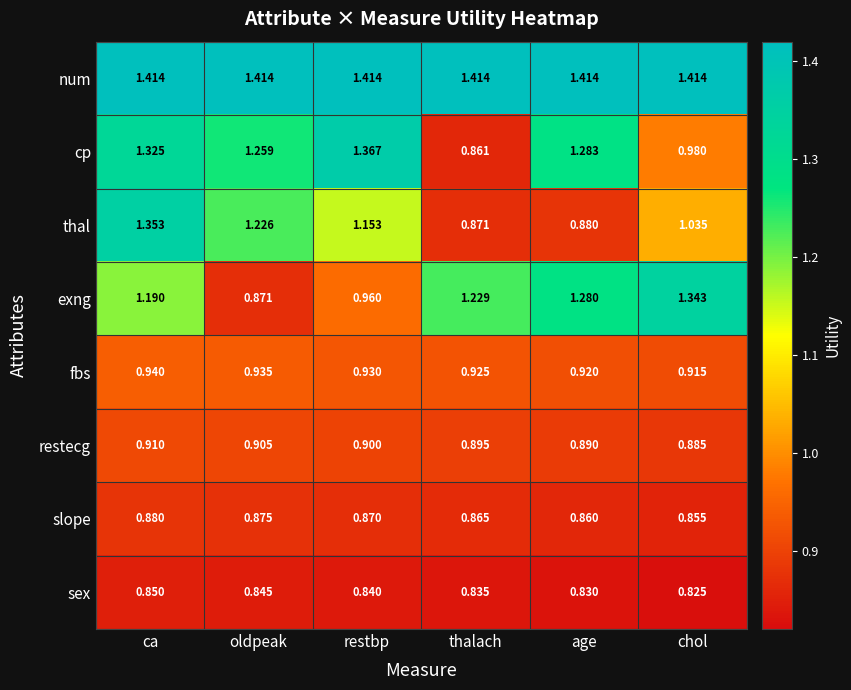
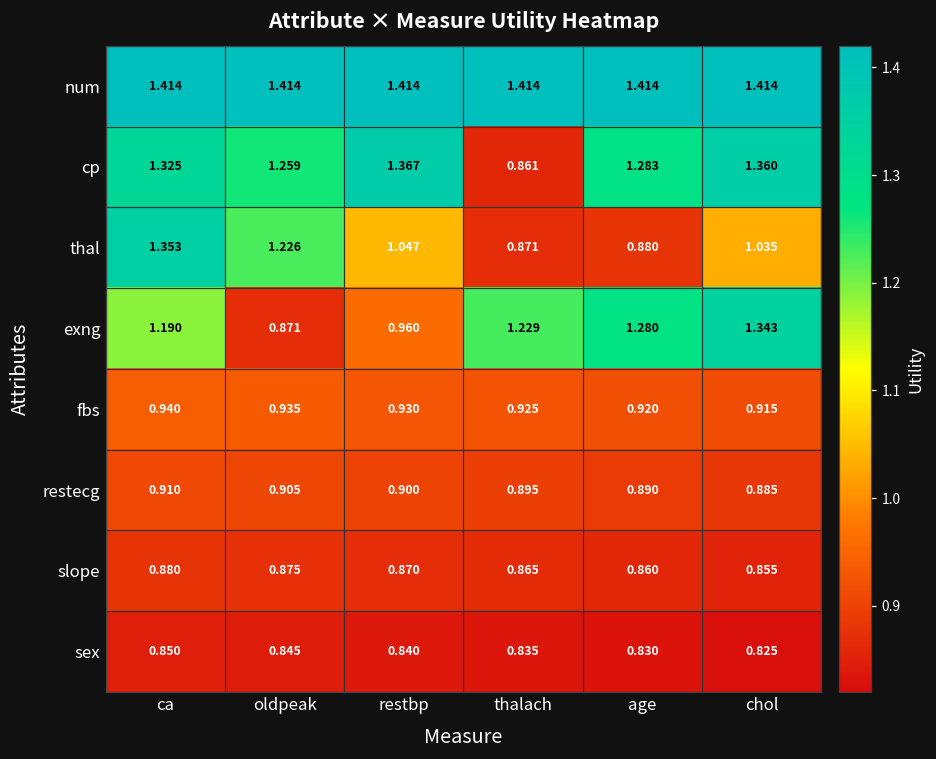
  {
    "num": {
      "ca": 1.414,
      "oldpeak": 1.414,
      "restbp": 1.414,
      "thalach": 1.414,
      "age": 1.414,
      "chol": 1.414
    },
    "cp": {
      "ca": 1.325,
      "oldpeak": 1.259,
      "restbp": 1.367,
      "thalach": 0.861,
      "age": 1.283,
-     "chol": 0.980
+     "chol": 1.360
    },
    "thal": {
      "ca": 1.353,
      "oldpeak": 1.226,
-     "restbp": 1.153,
+     "restbp": 1.047,
      "thalach": 0.871,
      "age": 0.880,
      "chol": 1.035
    },
    "exng": {
      "ca": 1.190,
      "oldpeak": 0.871,
      "restbp": 0.960,
      "thalach": 1.229,
      "age": 1.280,
      "chol": 1.343
    },
    "fbs": {
      "ca": 0.940,
      "oldpeak": 0.935,
      "restbp": 0.930,
      "thalach": 0.925,
      "age": 0.920,
      "chol": 0.915
    },
    "restecg": {
      "ca": 0.910,
      "oldpeak": 0.905,
      "restbp": 0.900,
      "thalach": 0.895,
      "age": 0.890,
      "chol": 0.885
    },
    "slope": {
      "ca": 0.880,
      "oldpeak": 0.875,
      "restbp": 0.870,
      "thalach": 0.865,
      "age": 0.860,
      "chol": 0.855
    },
    "sex": {
      "ca": 0.850,
      "oldpeak": 0.845,
      "restbp": 0.840,
      "thalach": 0.835,
      "age": 0.830,
      "chol": 0.825
    }
  }
